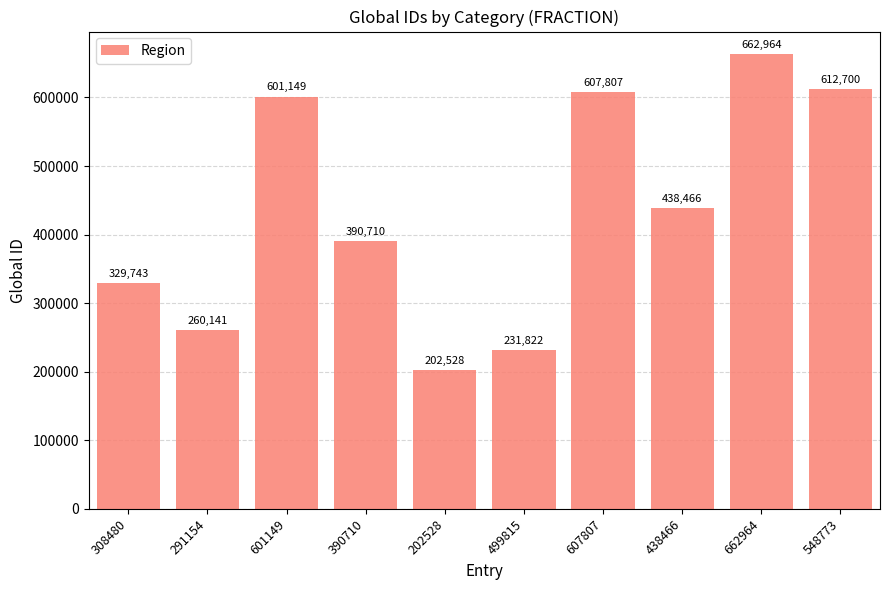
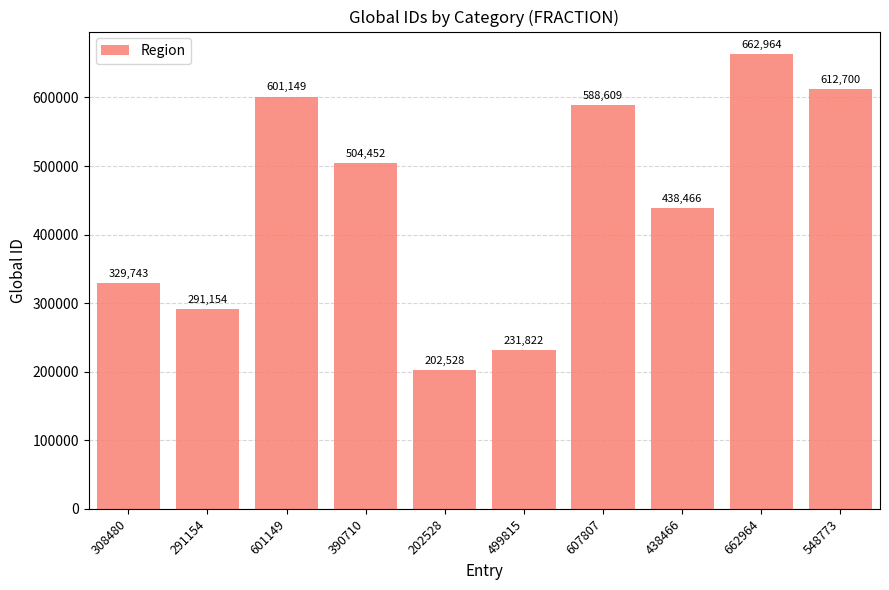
  {
    "308480": "329,743",
-   "291154": "260,141",
+   "291154": "291,154",
    "601149": "601,149",
-   "390710": "390,710",
+   "390710": "504,452",
    "202528": "202,528",
    "499815": "231,822",
-   "607807": "607,807",
+   "607807": "588,609",
    "438466": "438,466",
    "662964": "662,964",
    "548773": "612,700"
  }
